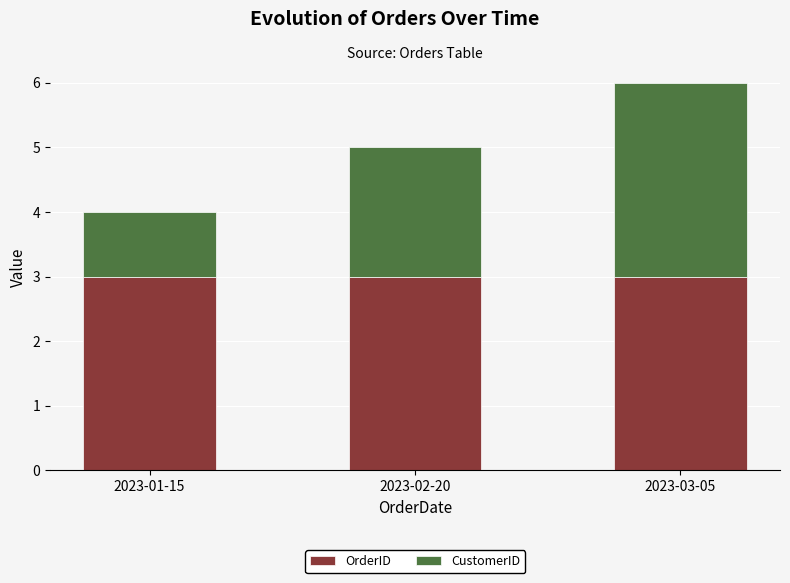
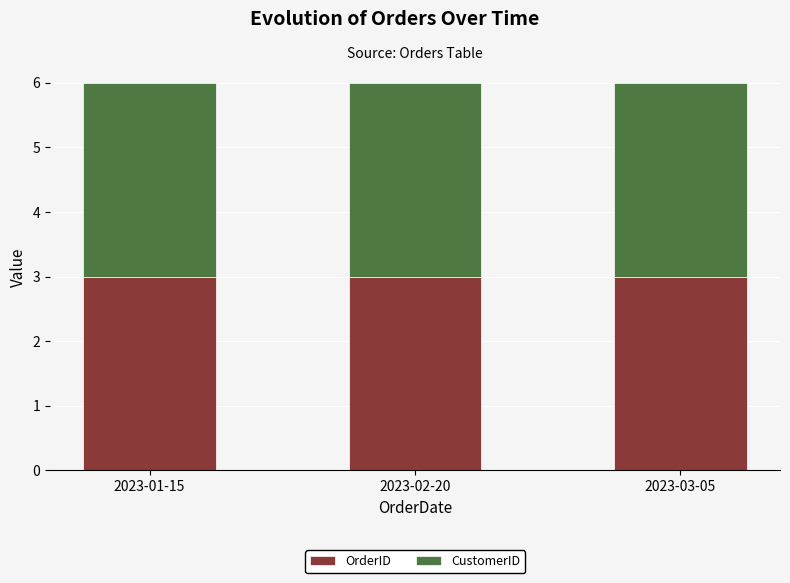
  {
    "OrderID": {
      "2023-01-15": 3,
      "2023-02-20": 3,
      "2023-03-05": 3
    },
    "CustomerID": {
-     "2023-01-15": 1,
-     "2023-02-20": 2
+     "2023-01-15": 3,
+     "2023-02-20": 3
    }
  }
